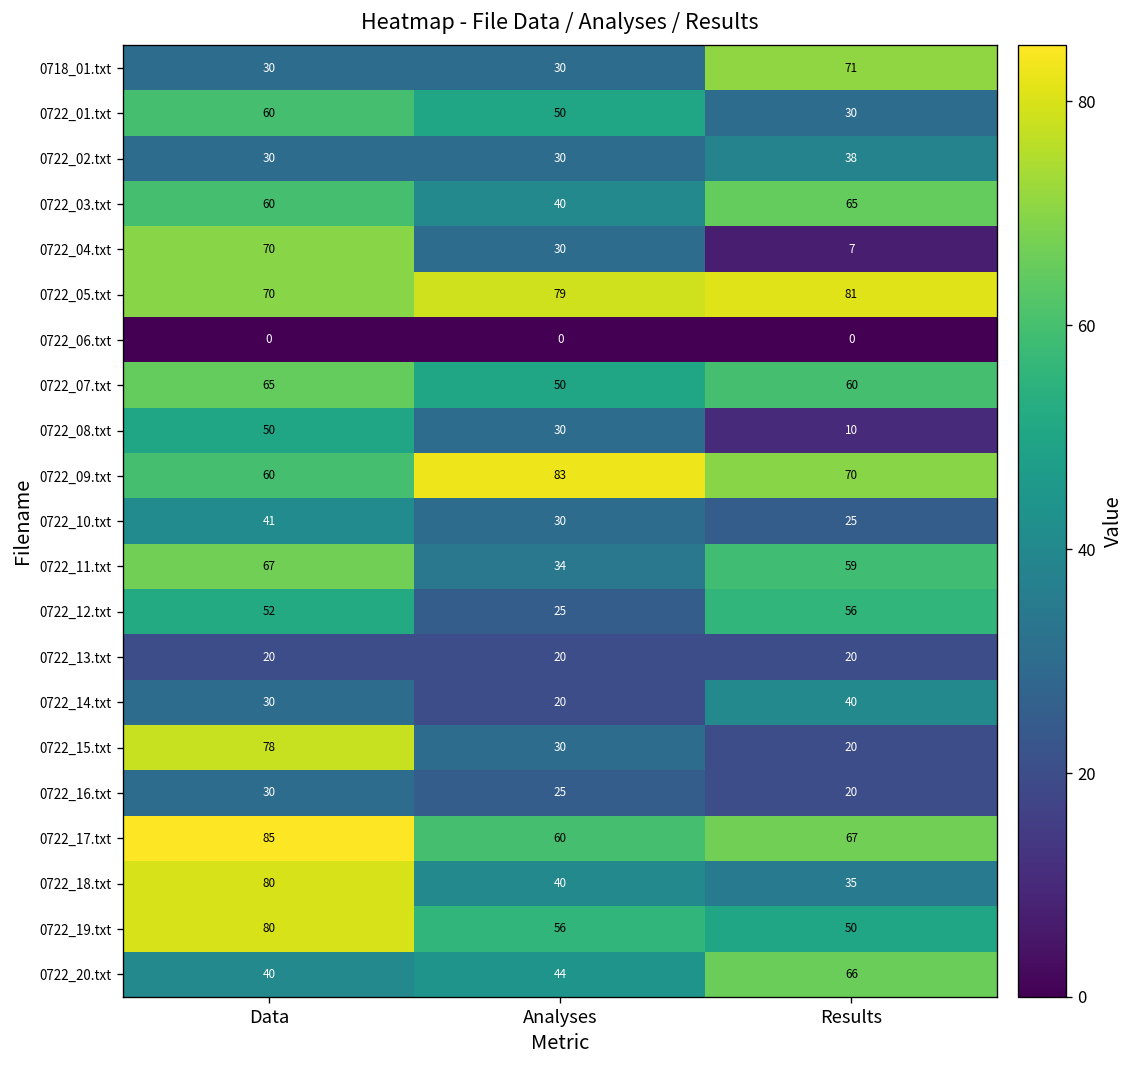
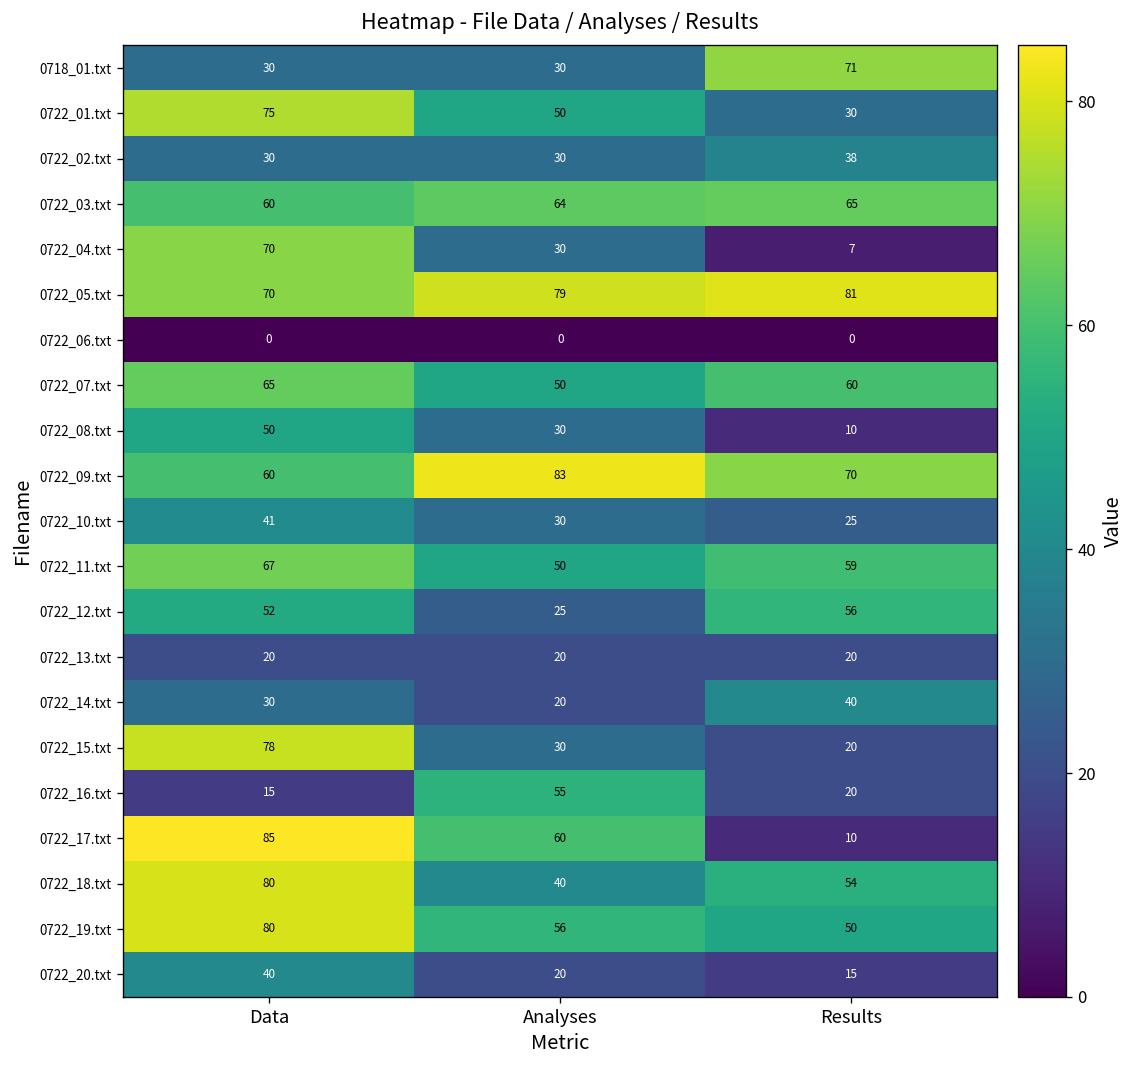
  {
    "0718_01.txt": {
      "Data": 30,
      "Analyses": 30,
      "Results": 71
    },
    "0722_01.txt": {
-     "Data": 60,
+     "Data": 75,
      "Analyses": 50,
      "Results": 30
    },
    "0722_02.txt": {
      "Data": 30,
      "Analyses": 30,
      "Results": 38
    },
    "0722_03.txt": {
      "Data": 60,
-     "Analyses": 40,
+     "Analyses": 64,
      "Results": 65
    },
    "0722_04.txt": {
      "Data": 70,
      "Analyses": 30,
      "Results": 7
    },
    "0722_05.txt": {
      "Data": 70,
      "Analyses": 79,
      "Results": 81
    },
    "0722_06.txt": {
      "Data": 0,
      "Analyses": 0,
      "Results": 0
    },
    "0722_07.txt": {
      "Data": 65,
      "Analyses": 50,
      "Results": 60
    },
    "0722_08.txt": {
      "Data": 50,
      "Analyses": 30,
      "Results": 10
    },
    "0722_09.txt": {
      "Data": 60,
      "Analyses": 83,
      "Results": 70
    },
    "0722_10.txt": {
      "Data": 41,
      "Analyses": 30,
      "Results": 25
    },
    "0722_11.txt": {
      "Data": 67,
-     "Analyses": 34,
+     "Analyses": 50,
      "Results": 59
    },
    "0722_12.txt": {
      "Data": 52,
      "Analyses": 25,
      "Results": 56
    },
    "0722_13.txt": {
      "Data": 20,
      "Analyses": 20,
      "Results": 20
    },
    "0722_14.txt": {
      "Data": 30,
      "Analyses": 20,
      "Results": 40
    },
    "0722_15.txt": {
      "Data": 78,
      "Analyses": 30,
      "Results": 20
    },
    "0722_16.txt": {
-     "Data": 30,
-     "Analyses": 25,
+     "Data": 15,
+     "Analyses": 55,
      "Results": 20
    },
    "0722_17.txt": {
      "Data": 85,
      "Analyses": 60,
-     "Results": 67
+     "Results": 10
    },
    "0722_18.txt": {
      "Data": 80,
      "Analyses": 40,
-     "Results": 35
+     "Results": 54
    },
    "0722_19.txt": {
      "Data": 80,
      "Analyses": 56,
      "Results": 50
    },
    "0722_20.txt": {
      "Data": 40,
-     "Analyses": 44,
-     "Results": 66
+     "Analyses": 20,
+     "Results": 15
    }
  }
